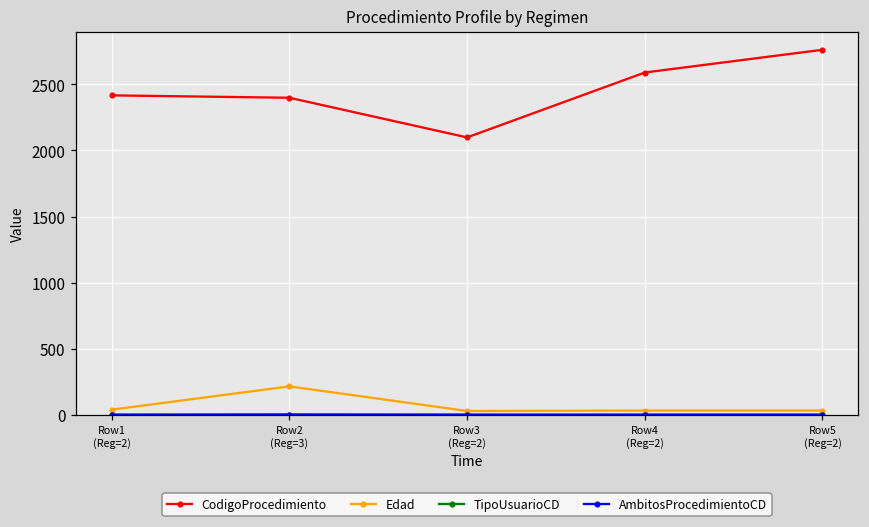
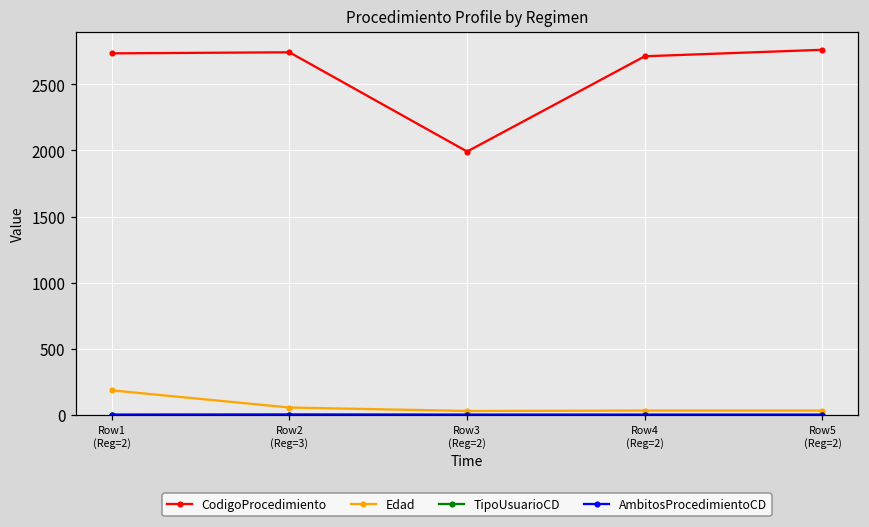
  {
    "CodigoProcedimiento": {
-     "Row1 (Reg=2)": 2420,
-     "Row2 (Reg=3)": 2400,
-     "Row3 (Reg=2)": 2100,
-     "Row4 (Reg=2)": 2590,
+     "Row1 (Reg=2)": 2740,
+     "Row2 (Reg=3)": 2740,
+     "Row3 (Reg=2)": 1990,
+     "Row4 (Reg=2)": 2710,
      "Row5 (Reg=2)": 2760
    },
    "Edad": {
-     "Row1 (Reg=2)": 40,
-     "Row2 (Reg=3)": 220,
+     "Row1 (Reg=2)": 190,
+     "Row2 (Reg=3)": 60,
      "Row3 (Reg=2)": 30,
      "Row4 (Reg=2)": 30,
      "Row5 (Reg=2)": 30
    },
    "AmbitosProcedimientoCD": {
      "Row1 (Reg=2)": 0,
      "Row2 (Reg=3)": 0,
      "Row3 (Reg=2)": 0,
      "Row4 (Reg=2)": 0,
      "Row5 (Reg=2)": 0
    }
  }
